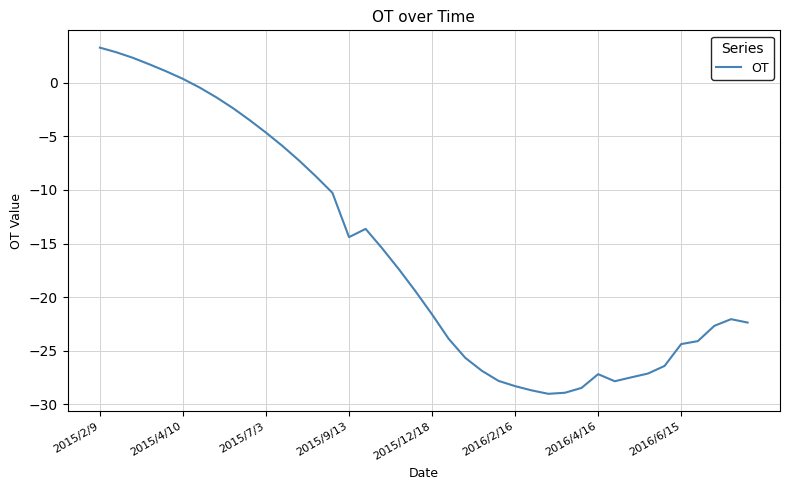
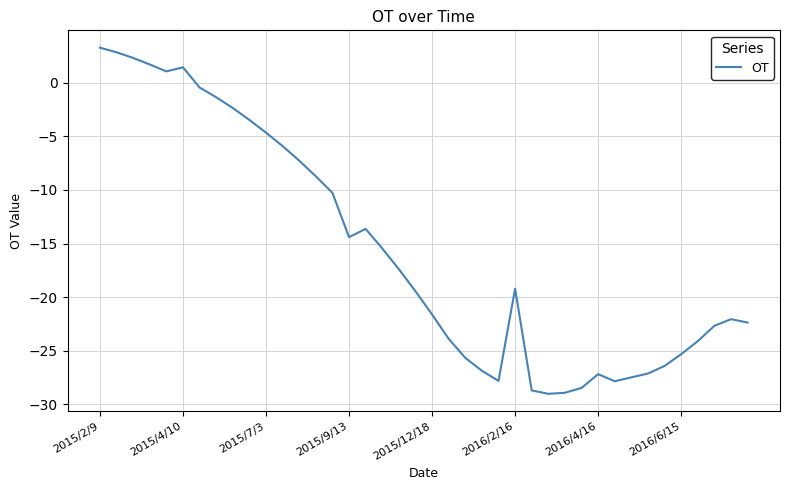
  {
    "2015/2/9": 3.3,
-   "2015/4/10": 0.4,
+   "2015/4/10": 1.5,
    "2015/7/3": -4.6,
    "2015/9/13": -14.4,
    "2015/12/18": -21.6,
-   "2016/2/16": -28.3,
+   "2016/2/16": -19.2,
    "2016/4/16": -27.2,
-   "2016/6/15": -24.4
+   "2016/6/15": -25.3
  }
